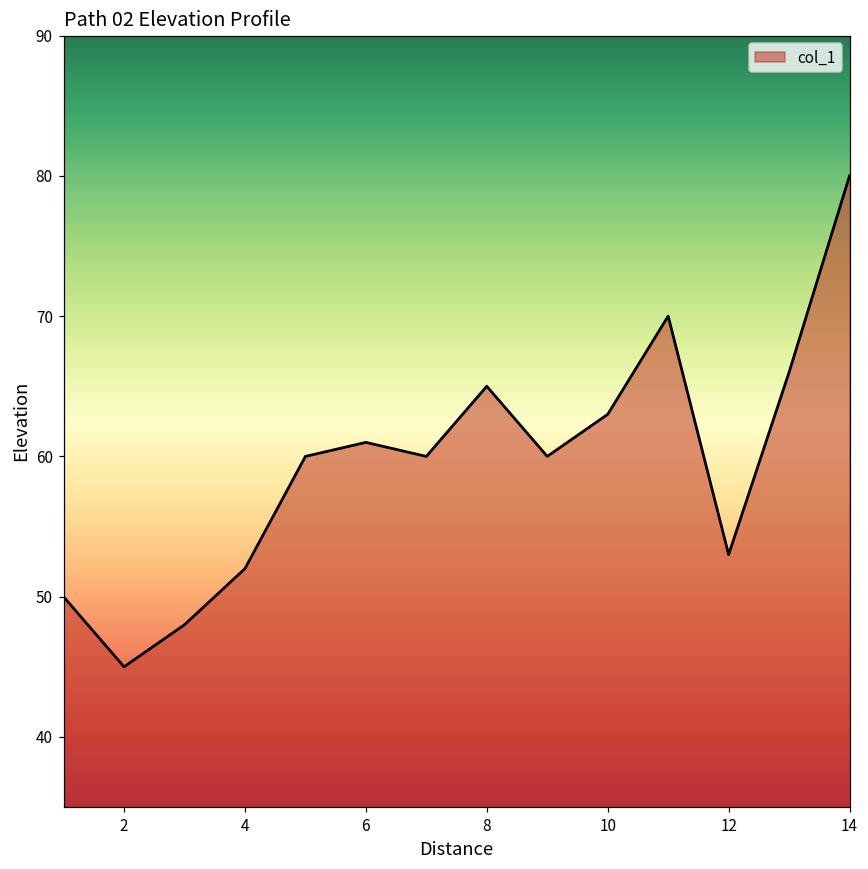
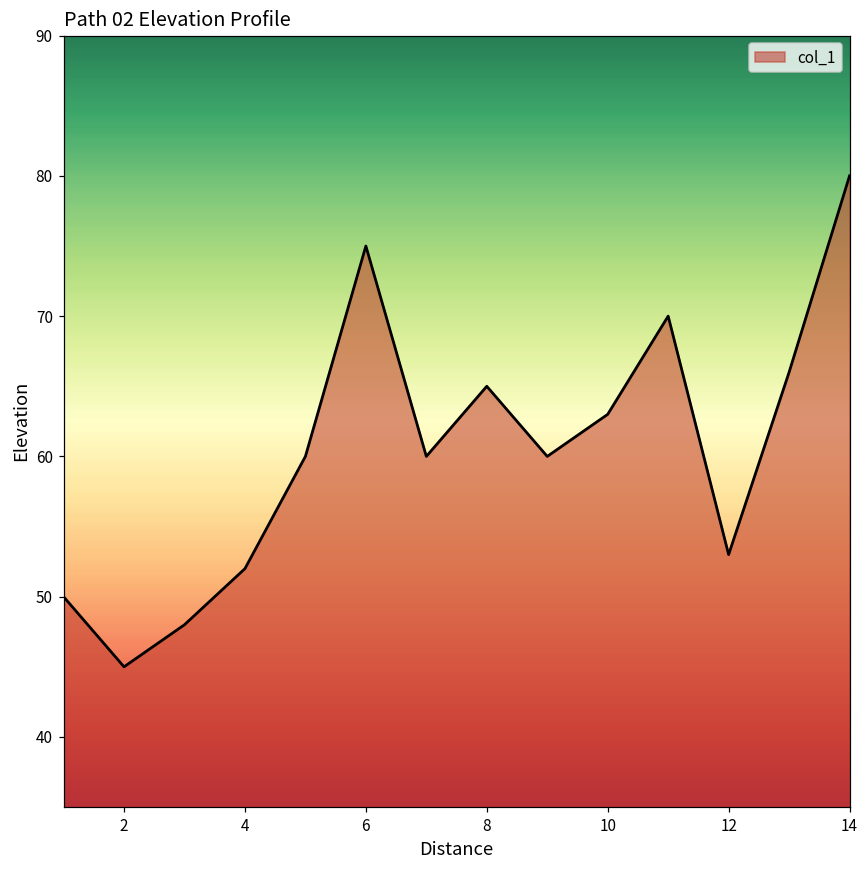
  {
    "2": 45,
    "4": 52,
-   "6": 61,
+   "6": 75,
    "8": 65,
    "10": 63,
    "12": 53,
    "14": 80
  }
